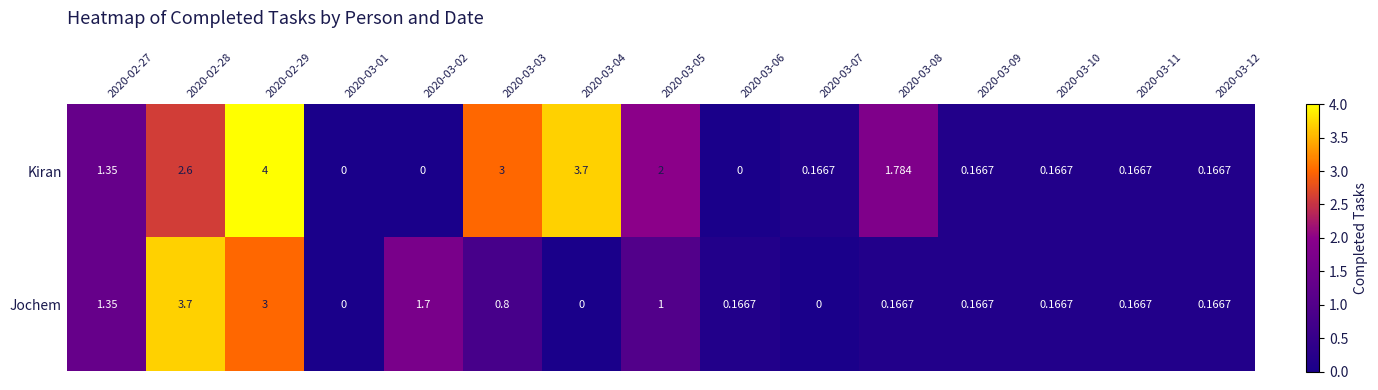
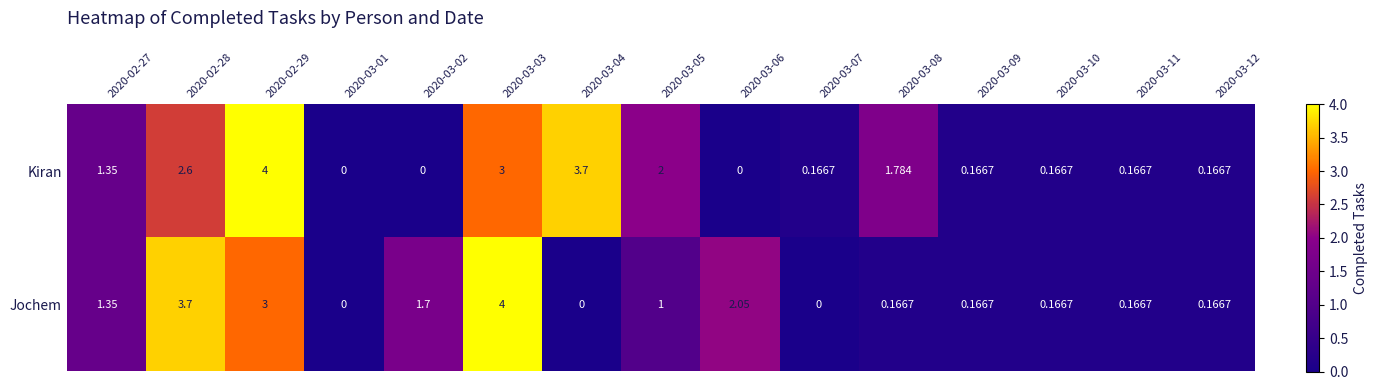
  {
    "Kiran": {
      "2020-02-27": 1.35,
      "2020-02-28": 2.6,
      "2020-02-29": 4,
      "2020-03-01": 0,
      "2020-03-02": 0,
      "2020-03-03": 3,
      "2020-03-04": 3.7,
      "2020-03-05": 2,
      "2020-03-06": 0,
      "2020-03-07": 0.1667,
      "2020-03-08": 1.784,
      "2020-03-09": 0.1667,
      "2020-03-10": 0.1667,
      "2020-03-11": 0.1667,
      "2020-03-12": 0.1667
    },
    "Jochem": {
      "2020-02-27": 1.35,
      "2020-02-28": 3.7,
      "2020-02-29": 3,
      "2020-03-01": 0,
      "2020-03-02": 1.7,
-     "2020-03-03": 0.8,
+     "2020-03-03": 4,
      "2020-03-04": 0,
      "2020-03-05": 1,
-     "2020-03-06": 0.1667,
+     "2020-03-06": 2.05,
      "2020-03-07": 0,
      "2020-03-08": 0.1667,
      "2020-03-09": 0.1667,
      "2020-03-10": 0.1667,
      "2020-03-11": 0.1667,
      "2020-03-12": 0.1667
    }
  }
